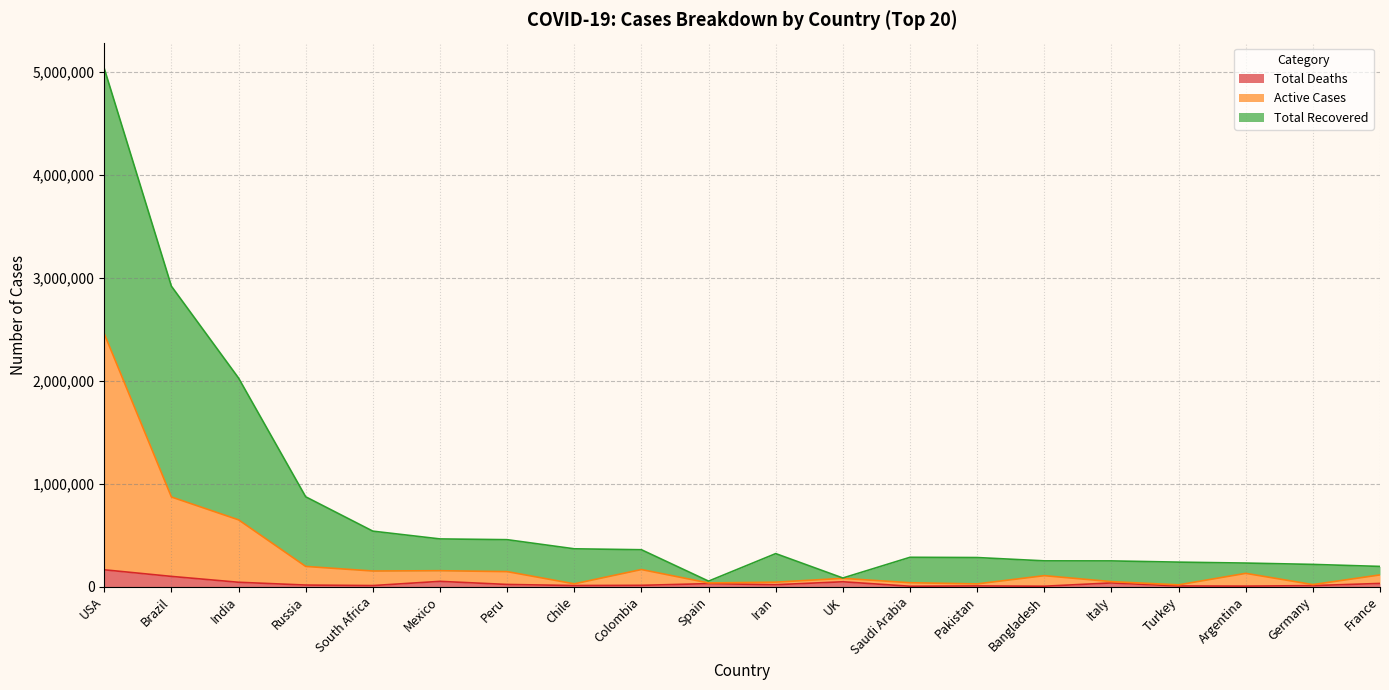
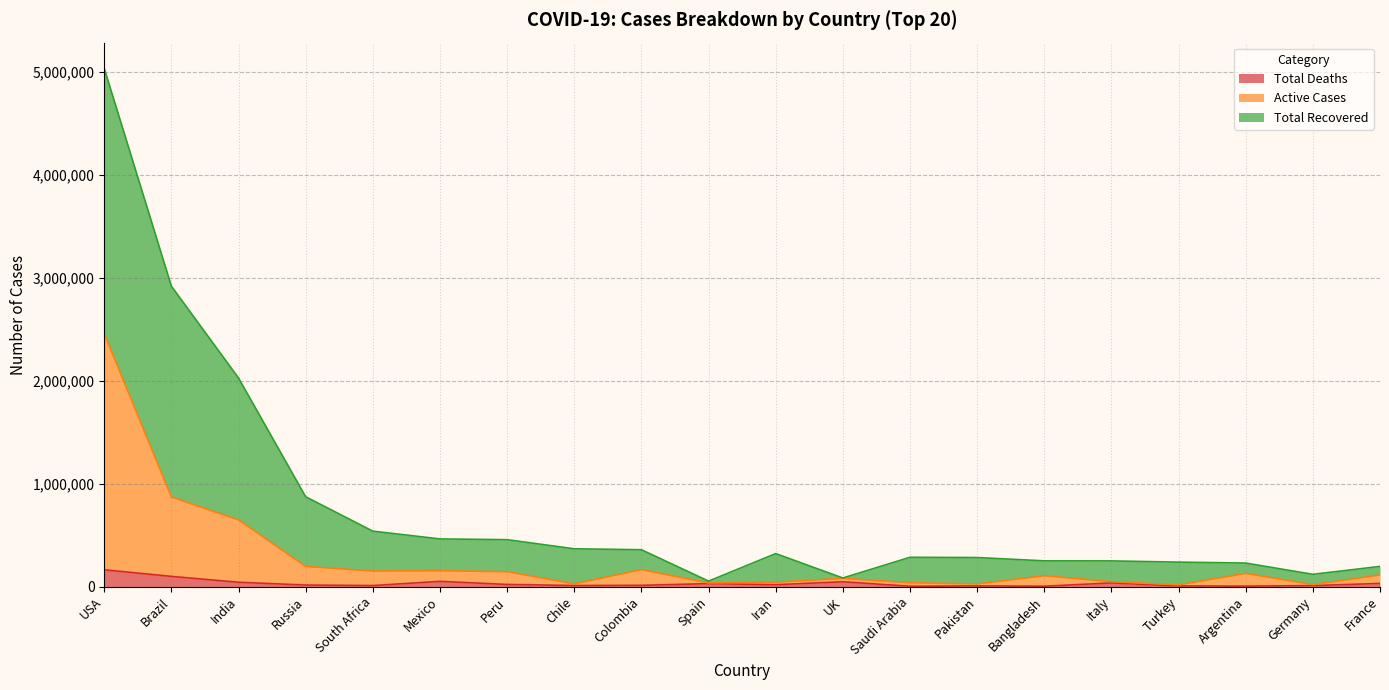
  {
    "Total Deaths": {
      "USA": "160,000",
      "Brazil": "100,000",
      "India": "40,000",
      "Russia": "10,000",
      "South Africa": "10,000",
      "Mexico": "50,000",
      "Peru": "20,000",
      "Colombia": "10,000",
      "UK": "50,000",
      "Saudi Arabia": "0",
      "Bangladesh": "0",
      "Argentina": "0",
      "France": "30,000"
    },
    "Active Cases": {
      "USA": "2,290,000",
      "Brazil": "770,000",
      "India": "610,000",
      "Russia": "180,000",
      "South Africa": "140,000",
      "Mexico": "100,000",
      "Peru": "120,000",
      "Colombia": "150,000",
      "Saudi Arabia": "30,000",
      "Bangladesh": "100,000",
      "Argentina": "120,000",
      "France": "80,000"
    },
    "Total Recovered": {
      "USA": "2,580,000",
      "Brazil": "2,050,000",
      "India": "1,380,000",
      "Russia": "680,000",
      "South Africa": "390,000",
      "Mexico": "310,000",
      "Peru": "310,000",
      "Chile": "340,000",
      "Colombia": "190,000",
      "Iran": "280,000",
      "Saudi Arabia": "250,000",
      "Pakistan": "260,000",
      "Bangladesh": "140,000",
      "Italy": "200,000",
      "Turkey": "220,000",
      "Argentina": "100,000",
-     "Germany": "200,000",
+     "Germany": "100,000",
      "France": "80,000"
    }
  }
